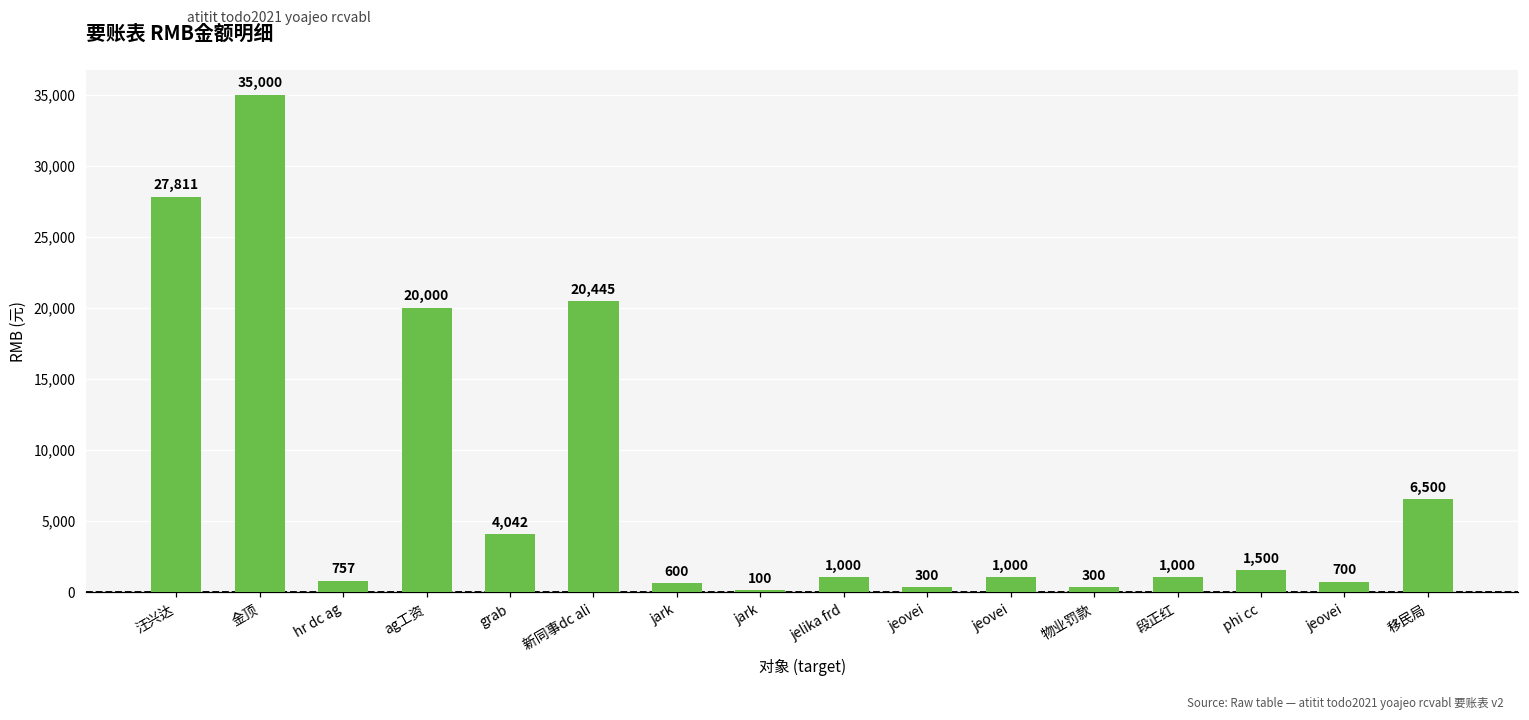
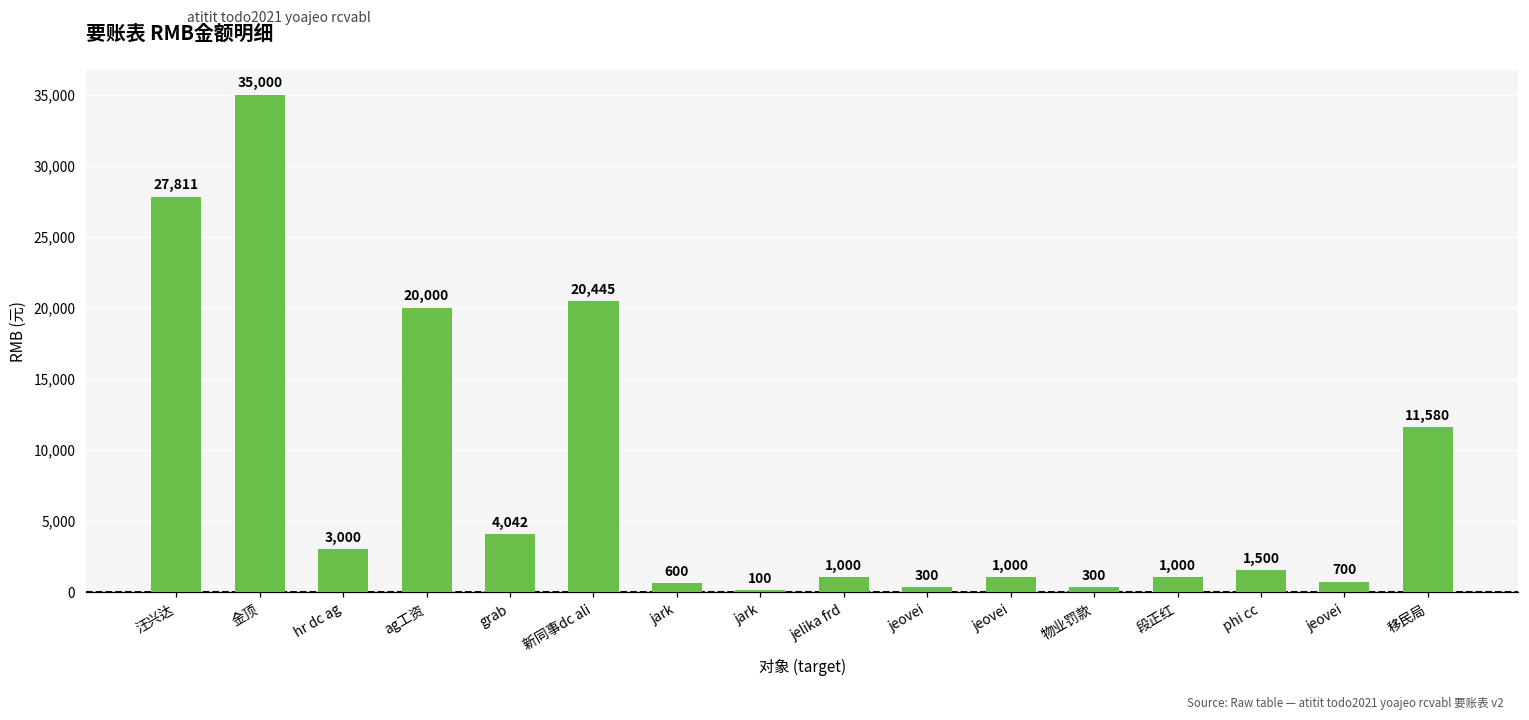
  {
    "汪兴达": "27,811",
    "金顶": "35,000",
-   "hr dc ag": "757",
+   "hr dc ag": "3,000",
    "ag工资": "20,000",
    "grab": "4,042",
    "新同事dc ali": "20,445",
    "jelika frd": "1,000",
    "物业罚款": "300",
    "段正红": "1,000",
    "phi cc": "1,500",
-   "移民局": "6,500"
+   "移民局": "11,580"
  }
